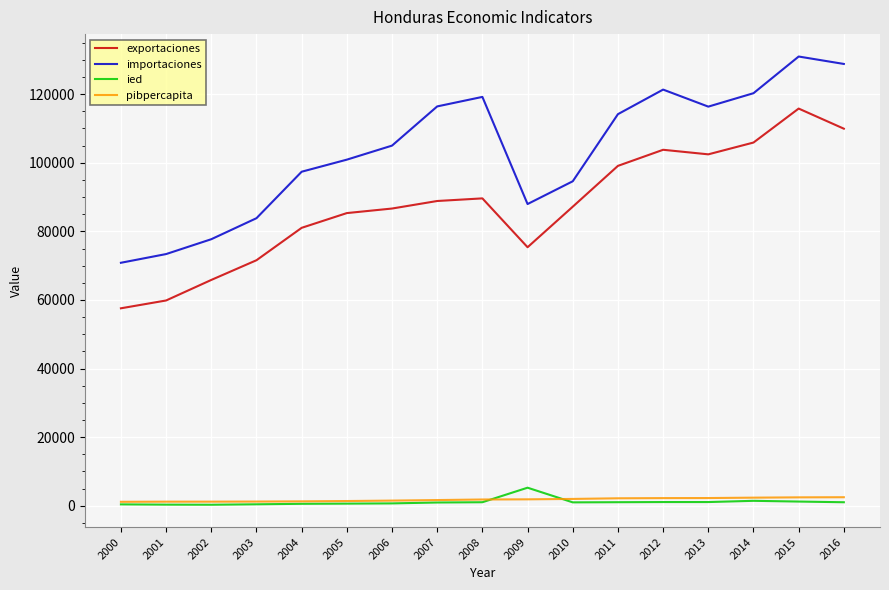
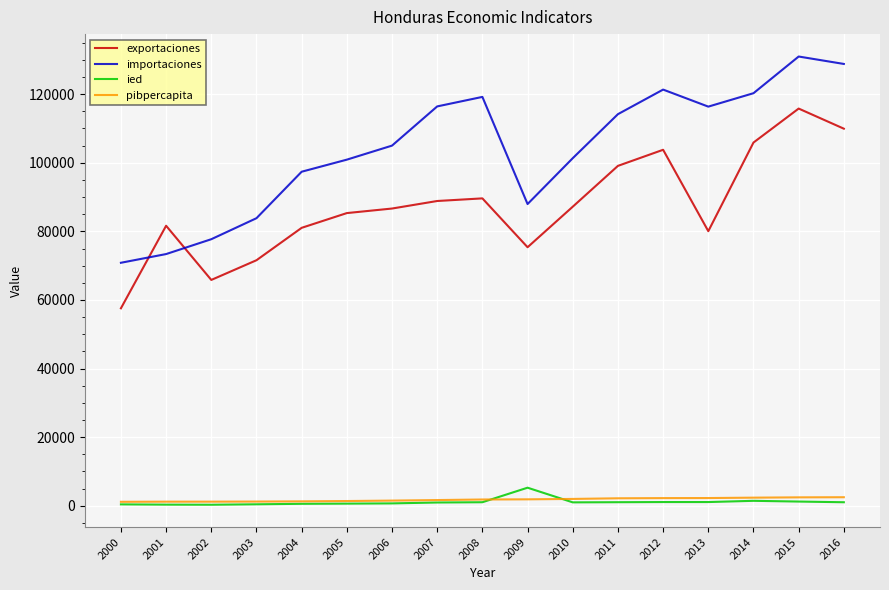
  {
    "exportaciones": {
      "2000": 58000,
-     "2001": 60000,
+     "2001": 82000,
      "2002": 66000,
      "2003": 72000,
      "2004": 81000,
      "2005": 85000,
      "2006": 87000,
      "2007": 89000,
      "2008": 90000,
      "2009": 75000,
      "2010": 87000,
      "2011": 99000,
      "2012": 104000,
-     "2013": 102000,
+     "2013": 80000,
      "2014": 106000,
      "2015": 116000,
      "2016": 110000
    },
    "importaciones": {
      "2000": 71000,
      "2001": 73000,
      "2002": 78000,
      "2003": 84000,
      "2004": 97000,
      "2005": 101000,
      "2006": 105000,
      "2007": 116000,
      "2008": 119000,
      "2009": 88000,
-     "2010": 95000,
+     "2010": 101000,
      "2011": 114000,
      "2012": 121000,
      "2013": 116000,
      "2014": 120000,
      "2015": 131000,
      "2016": 129000
    },
    "ied": {
      "2000": 0,
      "2001": 0,
      "2002": 0,
      "2003": 0,
      "2005": 1000,
      "2006": 1000,
      "2008": 1000,
      "2009": 5000,
      "2010": 1000,
      "2011": 1000,
      "2012": 1000,
      "2013": 1000,
      "2014": 1000,
      "2015": 1000,
      "2016": 1000
    },
    "pibpercapita": {
      "2000": 1000,
      "2001": 1000,
      "2002": 1000,
      "2003": 1000,
      "2005": 1000,
      "2006": 1000,
      "2008": 2000,
      "2009": 2000,
      "2010": 2000,
      "2011": 2000,
      "2012": 2000,
      "2013": 2000,
      "2014": 2000,
      "2015": 2000,
      "2016": 2000
    }
  }
